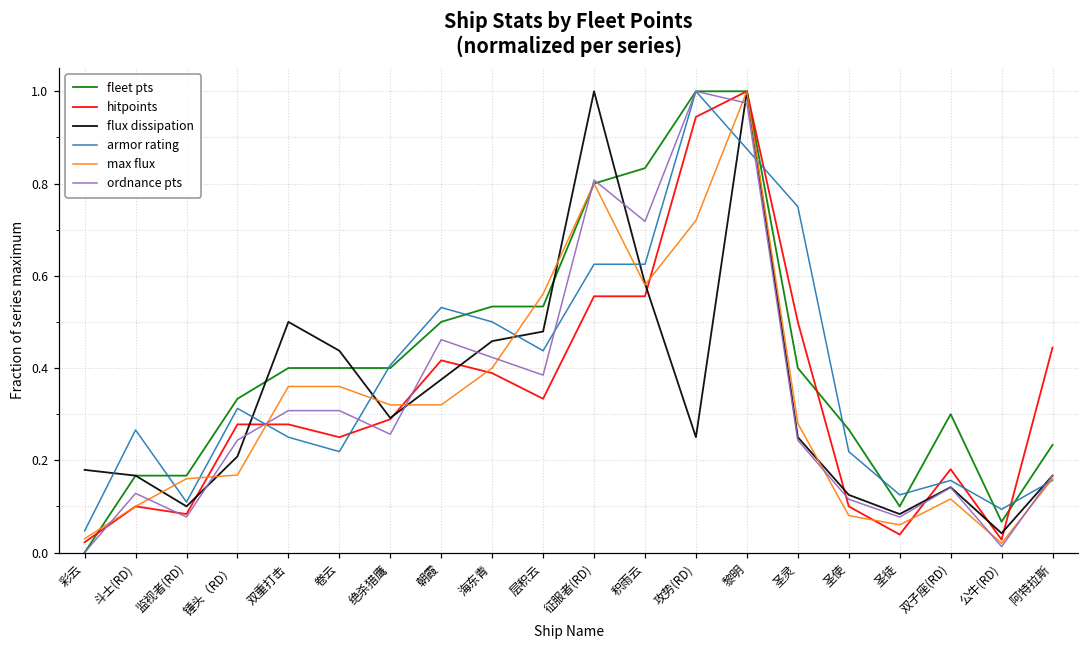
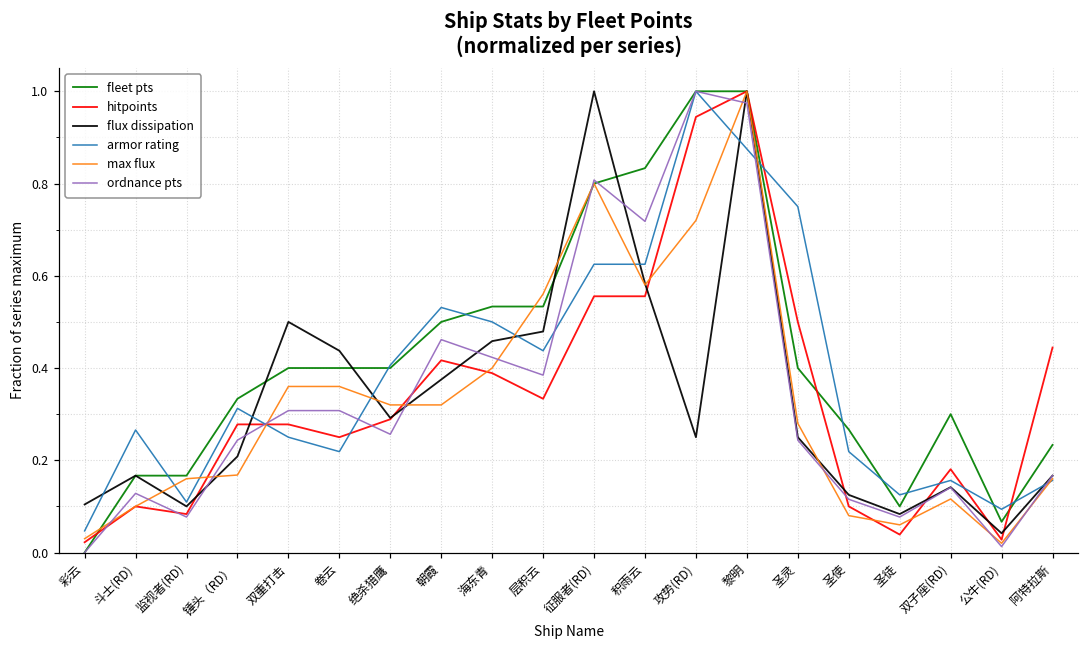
  {
    "fleet pts": {
      "监视者(RD)": 0.17,
      "锤头（RD）": 0.33,
      "双重打击": 0.40,
      "卷云": 0.40,
      "绝杀猎鹰": 0.40,
      "朝霞": 0.50,
      "海东青": 0.53,
      "层积云": 0.53,
      "积雨云": 0.83,
      "圣灵": 0.40,
      "圣使": 0.27,
      "圣徒": 0.10,
      "双子座(RD)": 0.30,
      "公牛(RD)": 0.07,
      "阿特拉斯": 0.23
    },
    "hitpoints": {
      "彩云": 0.02,
      "监视者(RD)": 0.08,
      "锤头（RD）": 0.28,
      "双重打击": 0.28,
      "卷云": 0.25,
      "朝霞": 0.42,
      "海东青": 0.39,
      "层积云": 0.33,
      "征服者(RD)": 0.56,
      "积雨云": 0.56,
      "攻势(RD)": 0.94,
      "圣灵": 0.50,
      "圣使": 0.10,
      "圣徒": 0.04,
      "双子座(RD)": 0.18,
      "公牛(RD)": 0.03,
      "阿特拉斯": 0.44
    },
    "flux dissipation": {
-     "彩云": 0.18,
+     "彩云": 0.10,
      "监视者(RD)": 0.10,
      "锤头（RD）": 0.21,
      "双重打击": 0.50,
      "卷云": 0.44,
      "朝霞": 0.38,
      "海东青": 0.46,
      "层积云": 0.48,
      "征服者(RD)": 1.00,
      "攻势(RD)": 0.25,
      "圣灵": 0.25,
      "圣使": 0.13,
      "圣徒": 0.08,
      "公牛(RD)": 0.04
    },
    "armor rating": {
      "彩云": 0.05,
      "斗士(RD)": 0.27,
      "监视者(RD)": 0.11,
      "锤头（RD）": 0.31,
      "双重打击": 0.25,
      "卷云": 0.22,
      "绝杀猎鹰": 0.41,
      "朝霞": 0.53,
      "海东青": 0.50,
      "层积云": 0.44,
      "征服者(RD)": 0.63,
      "积雨云": 0.63,
      "黎明": 0.88,
      "圣灵": 0.75,
      "圣使": 0.22,
      "圣徒": 0.13,
      "双子座(RD)": 0.16,
      "公牛(RD)": 0.09
    },
    "max flux": {
      "彩云": 0.03,
      "监视者(RD)": 0.16,
      "锤头（RD）": 0.17,
      "双重打击": 0.36,
      "卷云": 0.36,
      "绝杀猎鹰": 0.32,
      "朝霞": 0.32,
      "海东青": 0.40,
      "层积云": 0.56,
      "攻势(RD)": 0.72,
      "圣灵": 0.28,
      "圣使": 0.08,
      "圣徒": 0.06,
      "双子座(RD)": 0.12,
      "公牛(RD)": 0.02
    },
    "ordnance pts": {
      "斗士(RD)": 0.13,
      "监视者(RD)": 0.08,
      "锤头（RD）": 0.24,
      "双重打击": 0.31,
      "卷云": 0.31,
      "绝杀猎鹰": 0.26,
      "朝霞": 0.46,
      "海东青": 0.42,
      "层积云": 0.38,
      "征服者(RD)": 0.81,
      "积雨云": 0.72,
      "黎明": 0.97,
      "圣灵": 0.24,
      "圣使": 0.12,
      "圣徒": 0.08,
      "公牛(RD)": 0.01
    }
  }
